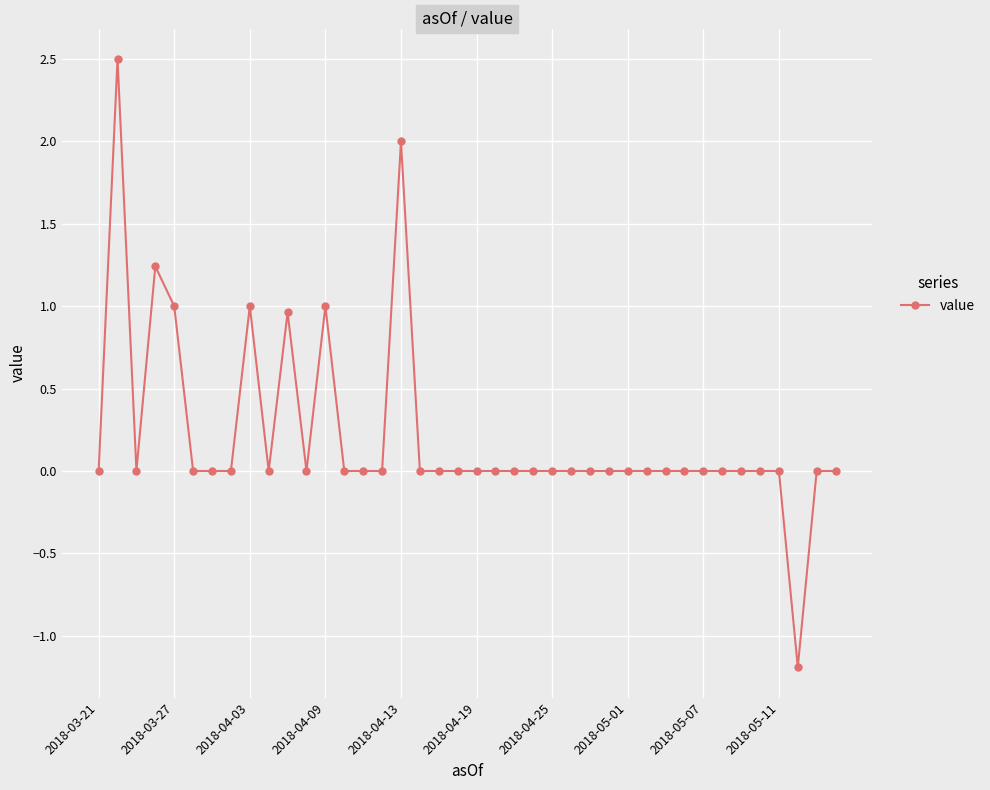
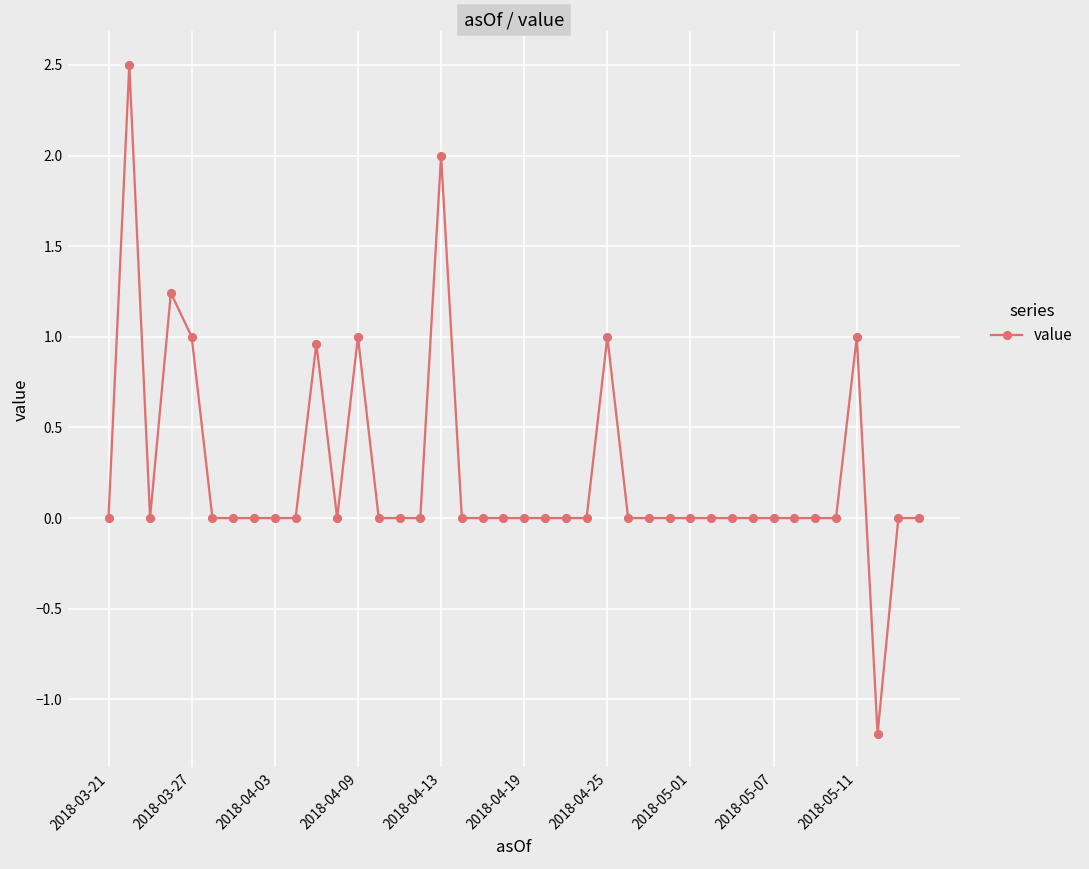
  {
    "2018-03-21": 0,
    "2018-03-27": 1,
-   "2018-04-03": 1,
+   "2018-04-03": 0,
    "2018-04-09": 1,
    "2018-04-13": 2,
    "2018-04-19": 0,
-   "2018-04-25": 0,
+   "2018-04-25": 1,
    "2018-05-01": 0,
    "2018-05-07": 0,
-   "2018-05-11": 0
+   "2018-05-11": 1
  }
